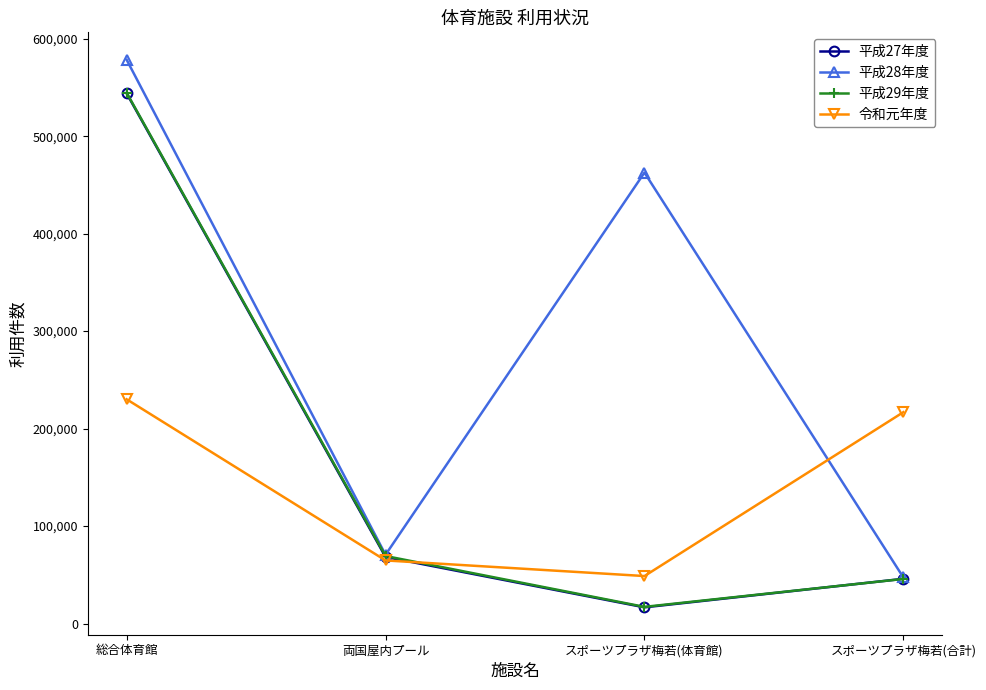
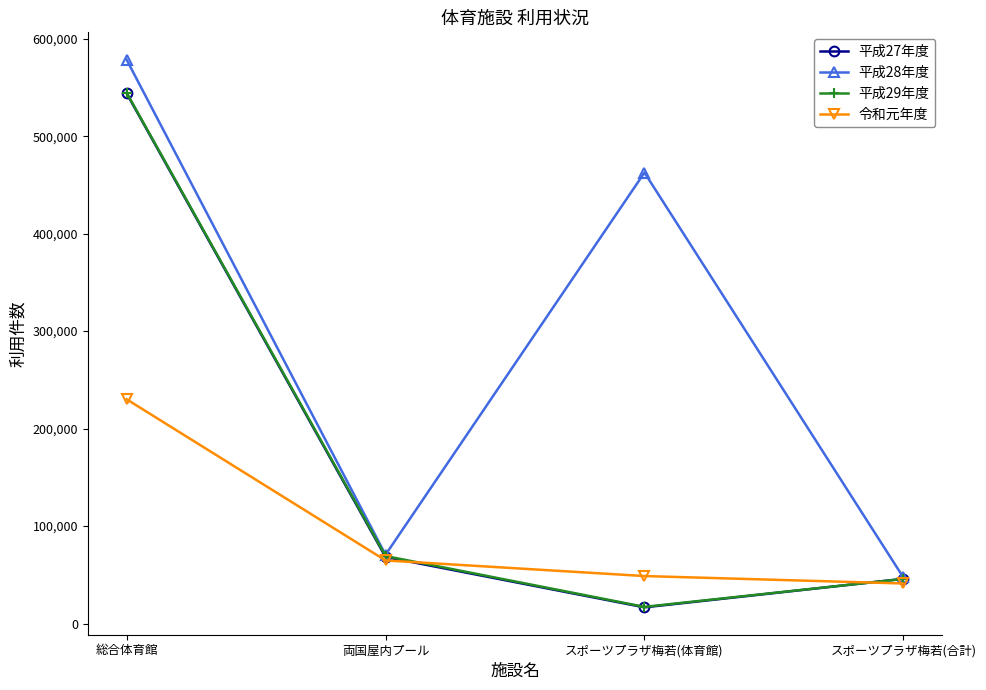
  {
    "平成28年度": {
      "総合体育館": "580,000",
      "スポーツプラザ梅若(体育館)": "460,000"
    },
    "令和元年度": {
      "総合体育館": "230,000",
      "両国屋内プール": "60,000",
      "スポーツプラザ梅若(体育館)": "50,000",
-     "スポーツプラザ梅若(合計)": "220,000"
+     "スポーツプラザ梅若(合計)": "40,000"
    }
  }
